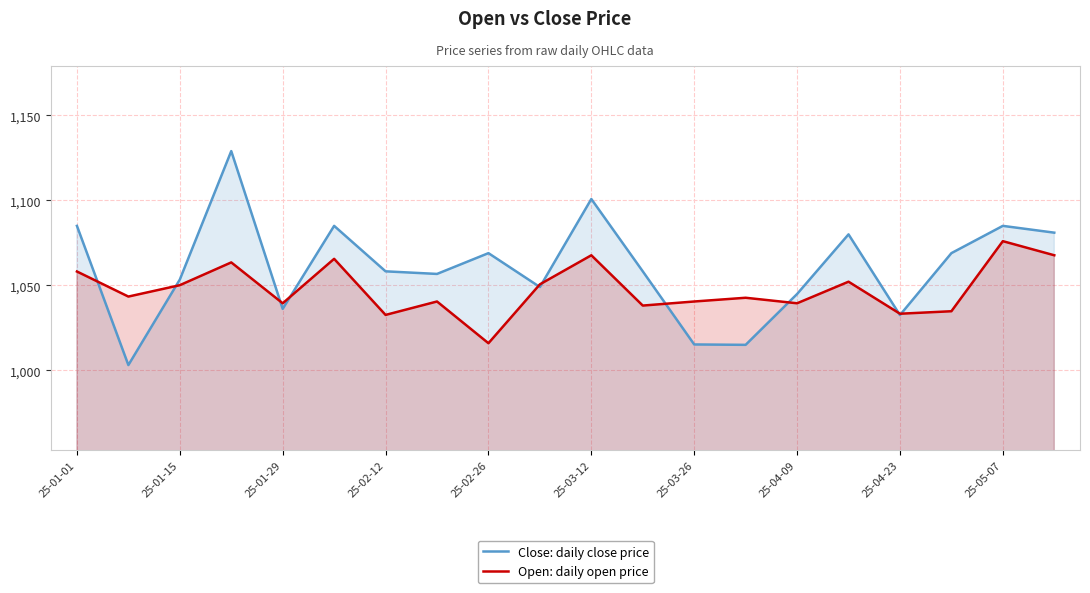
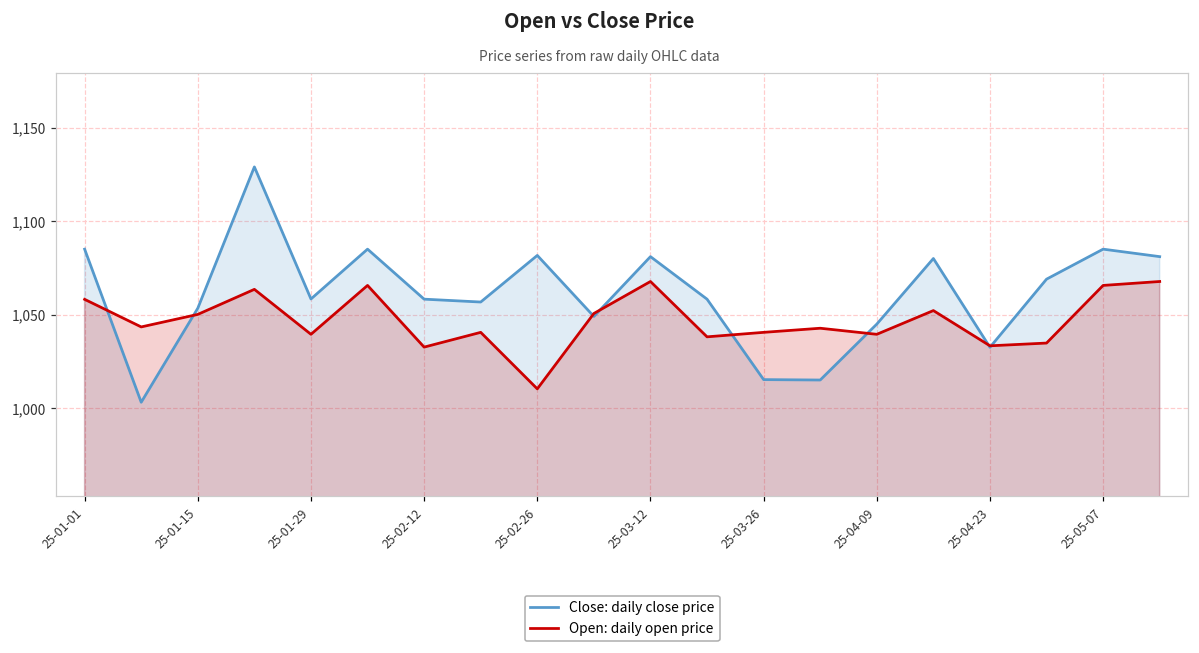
  {
    "Close: daily close price": {
      "25-01-01": "1,085",
      "25-01-15": "1,053",
-     "25-01-29": "1,036",
+     "25-01-29": "1,058",
      "25-02-12": "1,058",
-     "25-02-26": "1,069",
-     "25-03-12": "1,101",
+     "25-02-26": "1,082",
+     "25-03-12": "1,081",
      "25-03-26": "1,015",
      "25-04-09": "1,045",
      "25-05-07": "1,085"
    },
    "Open: daily open price": {
      "25-01-01": "1,058",
      "25-01-15": "1,050",
      "25-01-29": "1,039",
      "25-02-12": "1,033",
-     "25-02-26": "1,016",
+     "25-02-26": "1,010",
      "25-03-12": "1,068",
      "25-03-26": "1,041",
      "25-04-09": "1,039",
-     "25-05-07": "1,076"
+     "25-05-07": "1,066"
    }
  }
